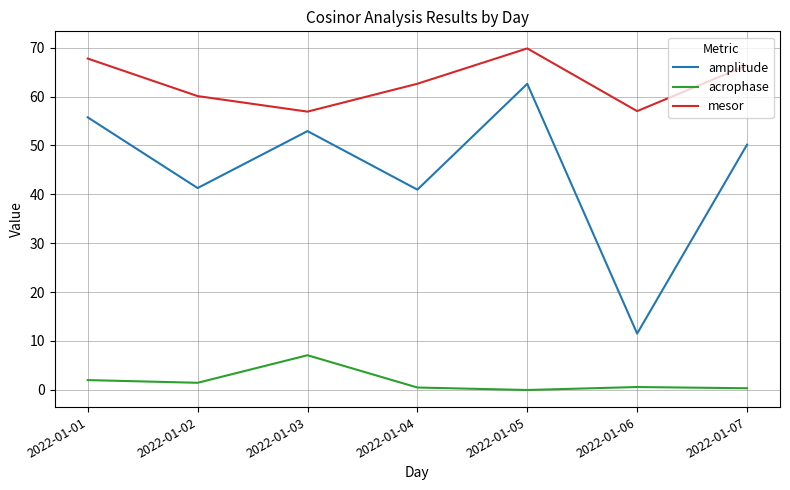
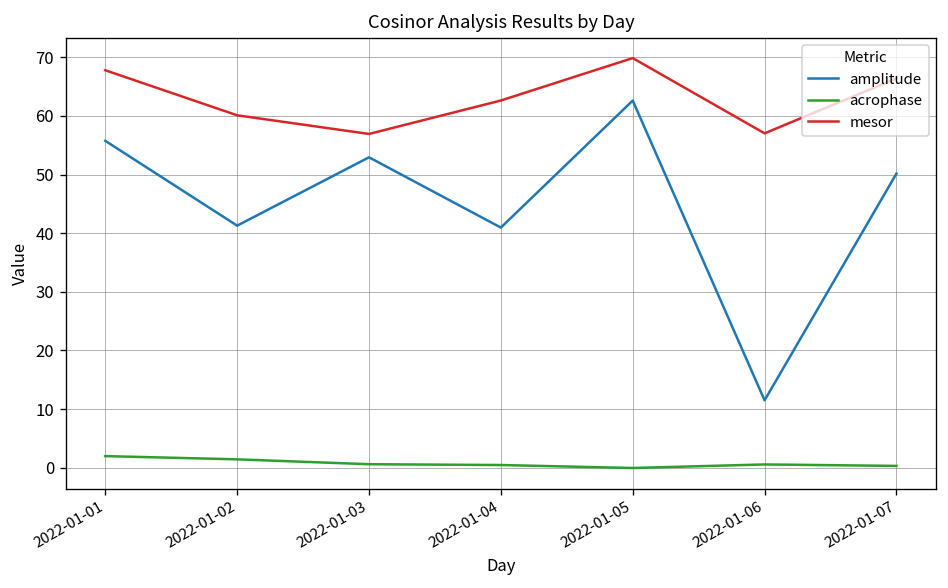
  {
    "amplitude": {
      "2022-01-01": 56,
      "2022-01-02": 41,
      "2022-01-03": 53,
      "2022-01-04": 41,
      "2022-01-05": 63,
      "2022-01-06": 11,
      "2022-01-07": 50
    },
    "acrophase": {
      "2022-01-01": 2,
      "2022-01-02": 1,
-     "2022-01-03": 7,
+     "2022-01-03": 1,
      "2022-01-04": 0,
      "2022-01-05": 0,
      "2022-01-06": 1,
      "2022-01-07": 0
    },
    "mesor": {
      "2022-01-01": 68,
      "2022-01-02": 60,
      "2022-01-03": 57,
      "2022-01-04": 63,
      "2022-01-05": 70,
      "2022-01-06": 57
    }
  }
